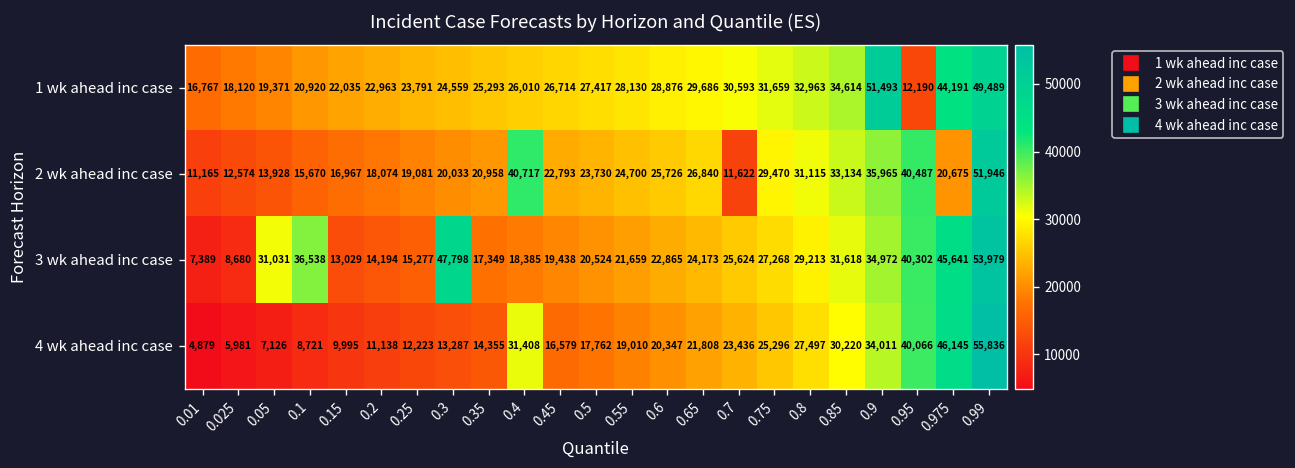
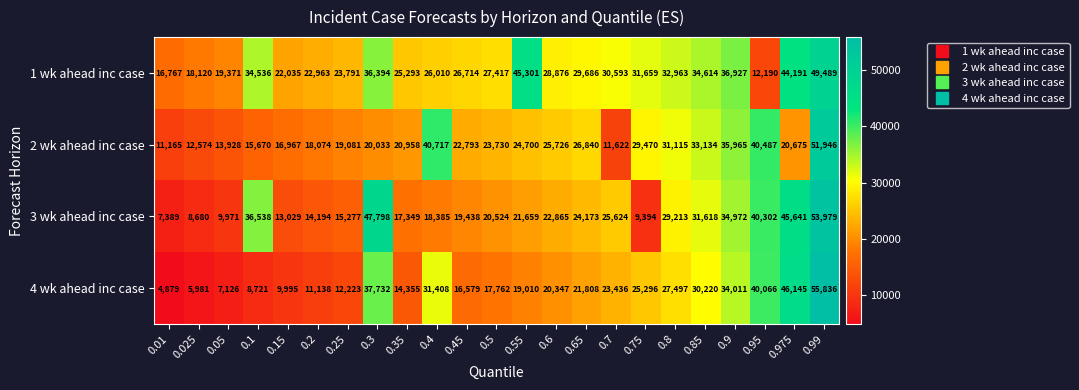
  {
    "1 wk ahead inc case": {
      "0.01": "16,767",
      "0.025": "18,120",
      "0.05": "19,371",
-     "0.1": "20,920",
+     "0.1": "34,536",
      "0.15": "22,035",
      "0.2": "22,963",
      "0.25": "23,791",
-     "0.3": "24,559",
+     "0.3": "36,394",
      "0.35": "25,293",
      "0.4": "26,010",
      "0.45": "26,714",
      "0.5": "27,417",
-     "0.55": "28,130",
+     "0.55": "45,301",
      "0.6": "28,876",
      "0.65": "29,686",
      "0.7": "30,593",
      "0.75": "31,659",
      "0.8": "32,963",
      "0.85": "34,614",
-     "0.9": "51,493",
+     "0.9": "36,927",
      "0.95": "12,190",
      "0.975": "44,191",
      "0.99": "49,489"
    },
    "2 wk ahead inc case": {
      "0.01": "11,165",
      "0.025": "12,574",
      "0.05": "13,928",
      "0.1": "15,670",
      "0.15": "16,967",
      "0.2": "18,074",
      "0.25": "19,081",
      "0.3": "20,033",
      "0.35": "20,958",
      "0.4": "40,717",
      "0.45": "22,793",
      "0.5": "23,730",
      "0.55": "24,700",
      "0.6": "25,726",
      "0.65": "26,840",
      "0.7": "11,622",
      "0.75": "29,470",
      "0.8": "31,115",
      "0.85": "33,134",
      "0.9": "35,965",
      "0.95": "40,487",
      "0.975": "20,675",
      "0.99": "51,946"
    },
    "3 wk ahead inc case": {
      "0.01": "7,389",
      "0.025": "8,680",
-     "0.05": "31,031",
+     "0.05": "9,971",
      "0.1": "36,538",
      "0.15": "13,029",
      "0.2": "14,194",
      "0.25": "15,277",
      "0.3": "47,798",
      "0.35": "17,349",
      "0.4": "18,385",
      "0.45": "19,438",
      "0.5": "20,524",
      "0.55": "21,659",
      "0.6": "22,865",
      "0.65": "24,173",
      "0.7": "25,624",
-     "0.75": "27,268",
+     "0.75": "9,394",
      "0.8": "29,213",
      "0.85": "31,618",
      "0.9": "34,972",
      "0.95": "40,302",
      "0.975": "45,641",
      "0.99": "53,979"
    },
    "4 wk ahead inc case": {
      "0.01": "4,879",
      "0.025": "5,981",
      "0.05": "7,126",
      "0.1": "8,721",
      "0.15": "9,995",
      "0.2": "11,138",
      "0.25": "12,223",
-     "0.3": "13,287",
+     "0.3": "37,732",
      "0.35": "14,355",
      "0.4": "31,408",
      "0.45": "16,579",
      "0.5": "17,762",
      "0.55": "19,010",
      "0.6": "20,347",
      "0.65": "21,808",
      "0.7": "23,436",
      "0.75": "25,296",
      "0.8": "27,497",
      "0.85": "30,220",
      "0.9": "34,011",
      "0.95": "40,066",
      "0.975": "46,145",
      "0.99": "55,836"
    }
  }
